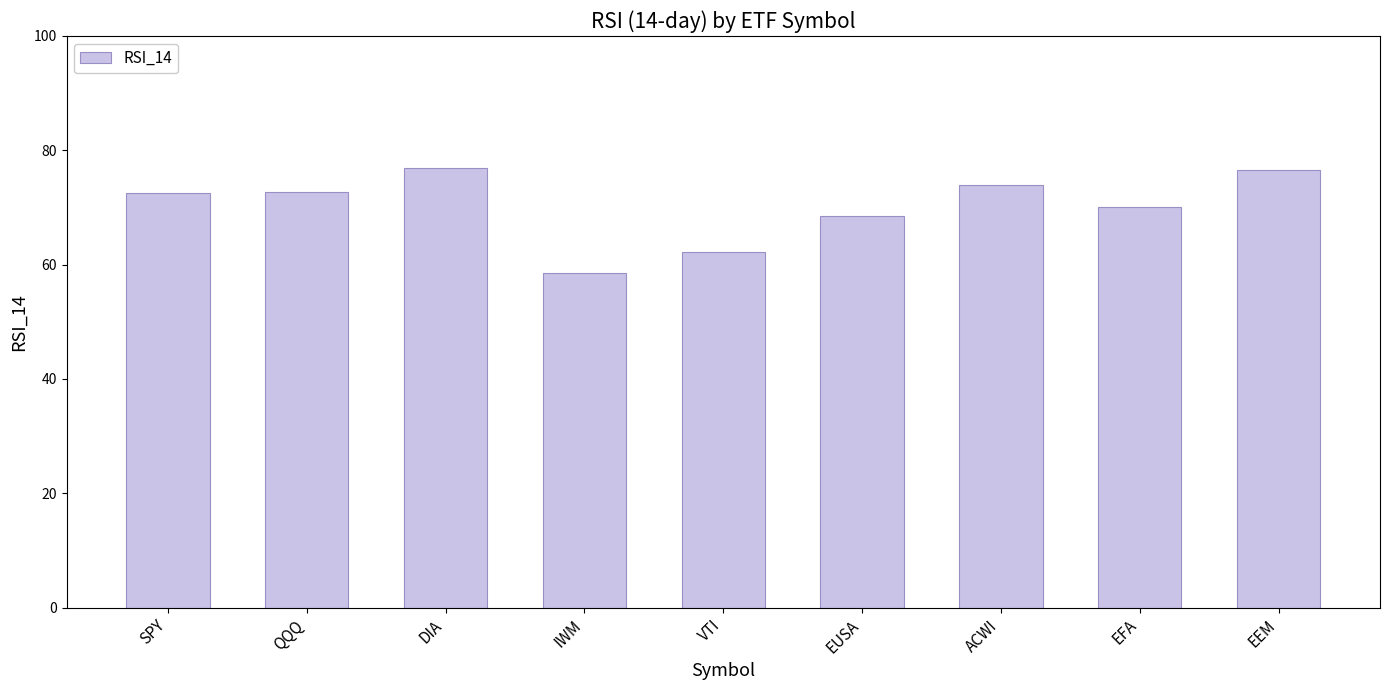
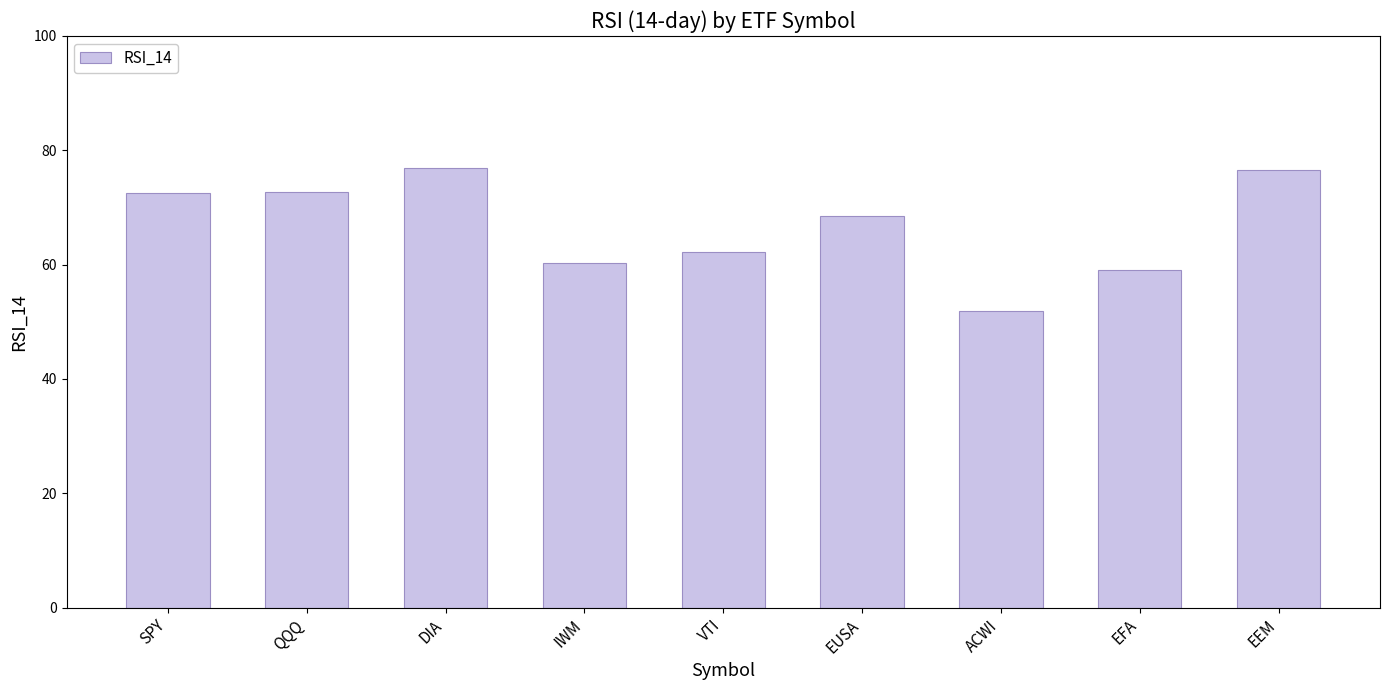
  {
    "SPY": 73,
    "QQQ": 73,
    "DIA": 77,
-   "IWM": 59,
+   "IWM": 60,
    "VTI": 62,
    "EUSA": 69,
-   "ACWI": 74,
-   "EFA": 70,
+   "ACWI": 52,
+   "EFA": 59,
    "EEM": 77
  }
